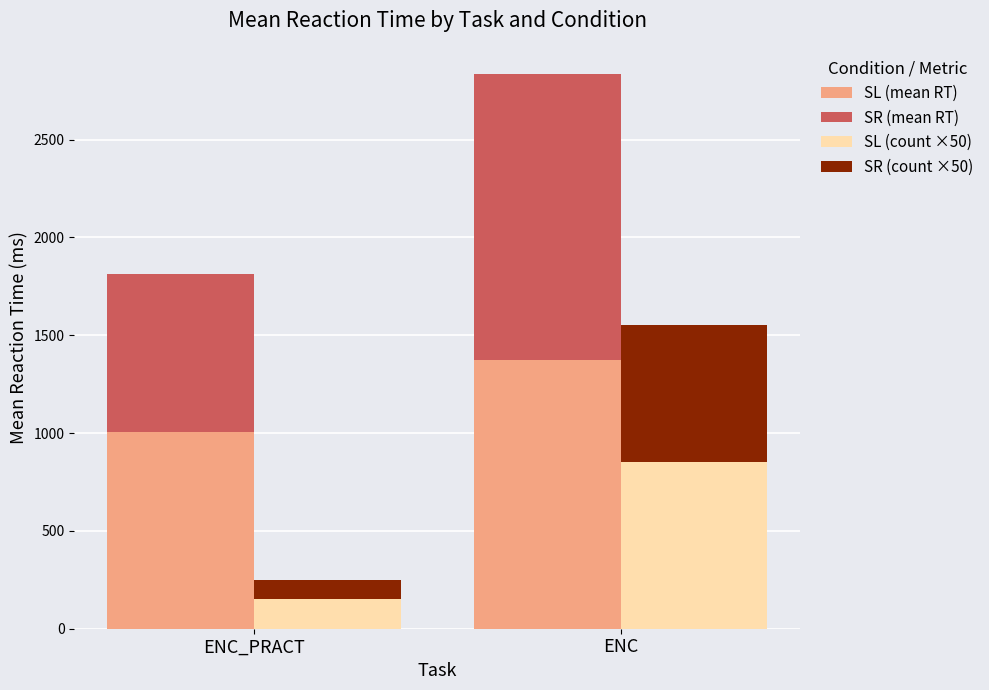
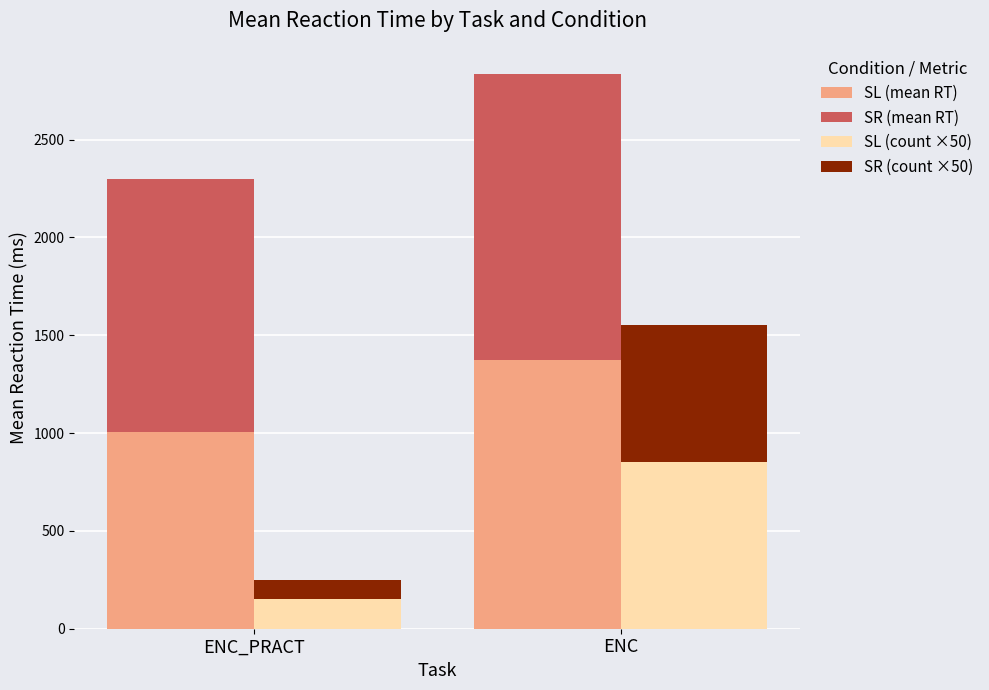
  {
    "SL (mean RT)": {
      "ENC_PRACT": 1010,
      "ENC": 1370
    },
    "SR (mean RT)": {
-     "ENC_PRACT": 810,
+     "ENC_PRACT": 1290,
      "ENC": 1460
    },
    "SL (count ×50)": {
      "ENC_PRACT": 150,
      "ENC": 850
    },
    "SR (count ×50)": {
      "ENC_PRACT": 100,
      "ENC": 700
    }
  }
